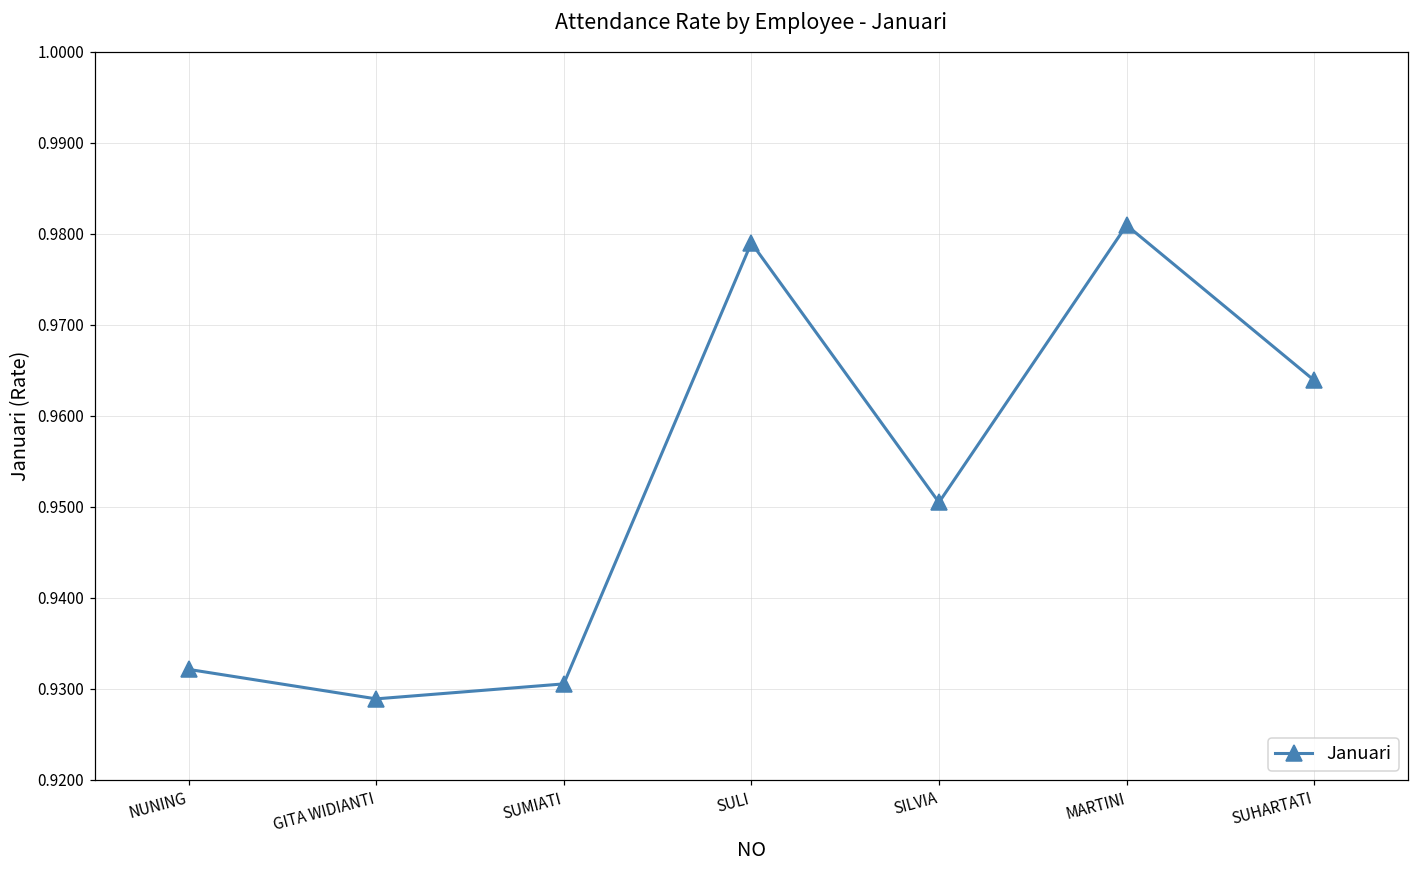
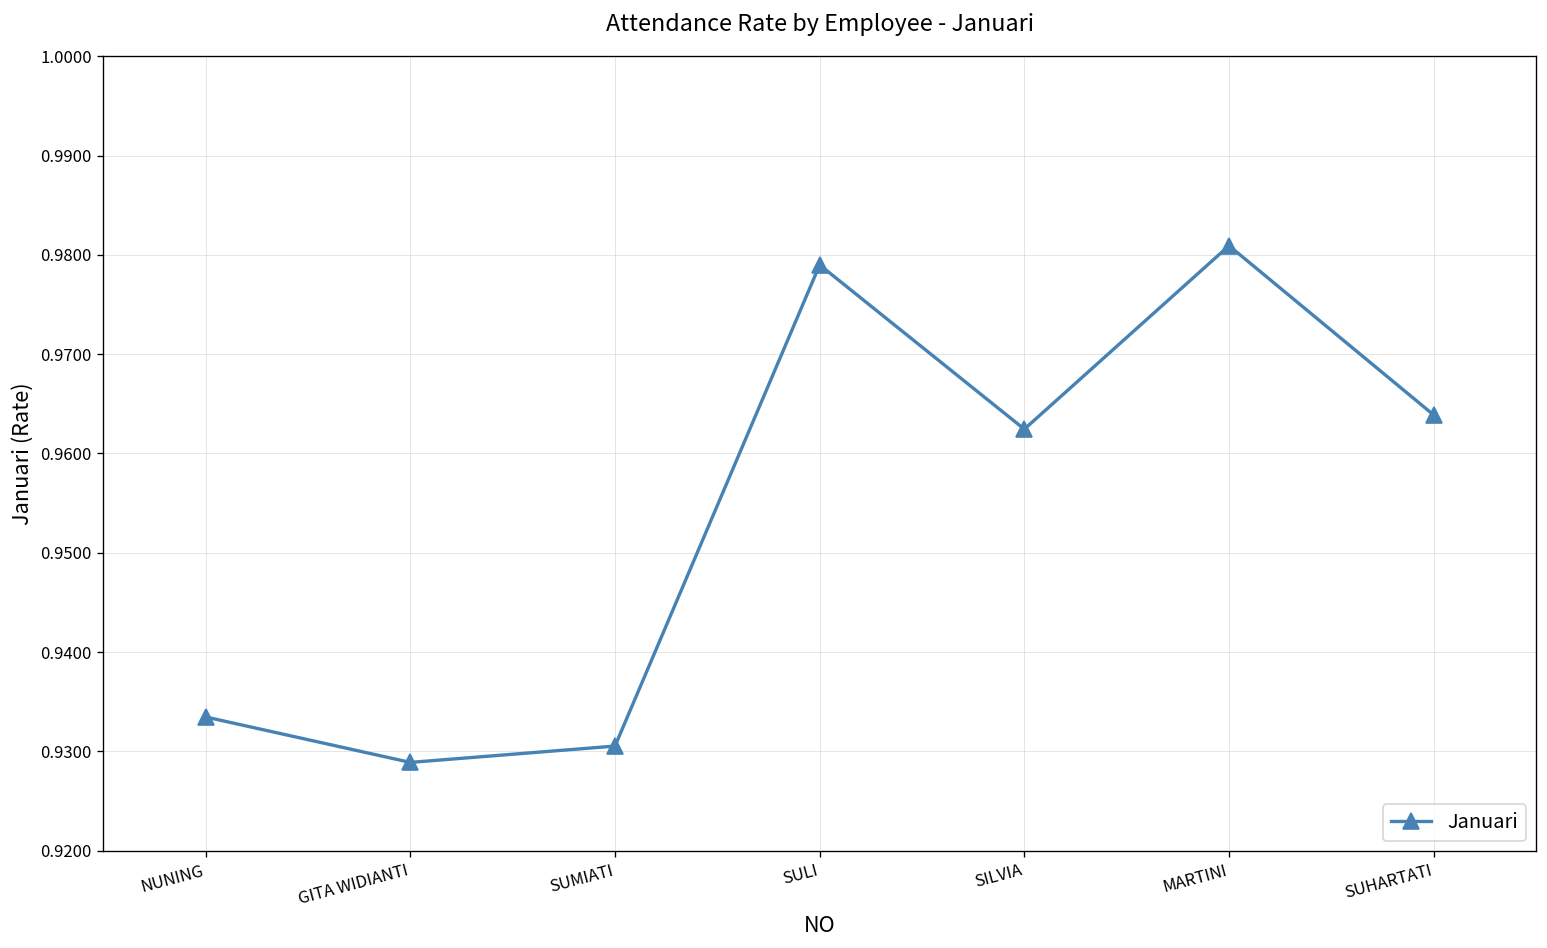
  {
-   "NUNING": 0.932,
+   "NUNING": 0.933,
    "GITA WIDIANTI": 0.929,
    "SUMIATI": 0.931,
    "SULI": 0.979,
-   "SILVIA": 0.950,
+   "SILVIA": 0.962,
    "MARTINI": 0.981,
    "SUHARTATI": 0.964
  }
